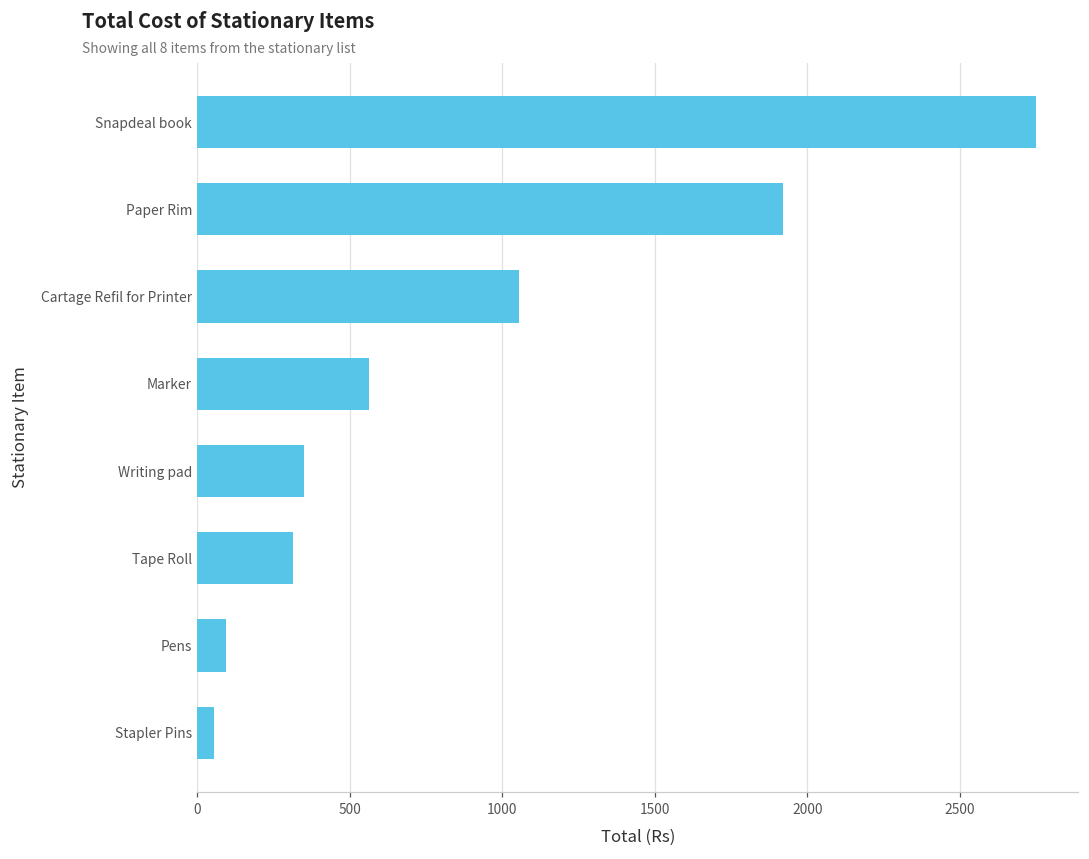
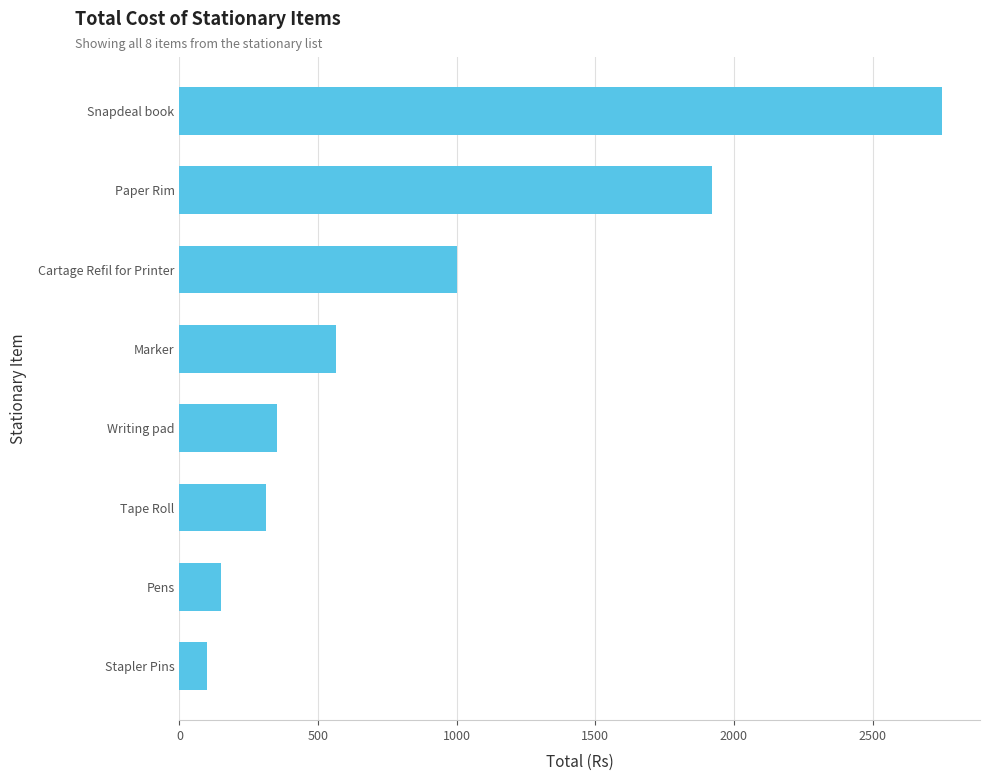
  {
    "Snapdeal book": 2750,
    "Paper Rim": 1920,
-   "Cartage Refil for Printer": 1050,
+   "Cartage Refil for Printer": 1000,
    "Marker": 560,
    "Writing pad": 350,
    "Tape Roll": 310,
-   "Pens": 90,
-   "Stapler Pins": 60
+   "Pens": 150,
+   "Stapler Pins": 100
  }
